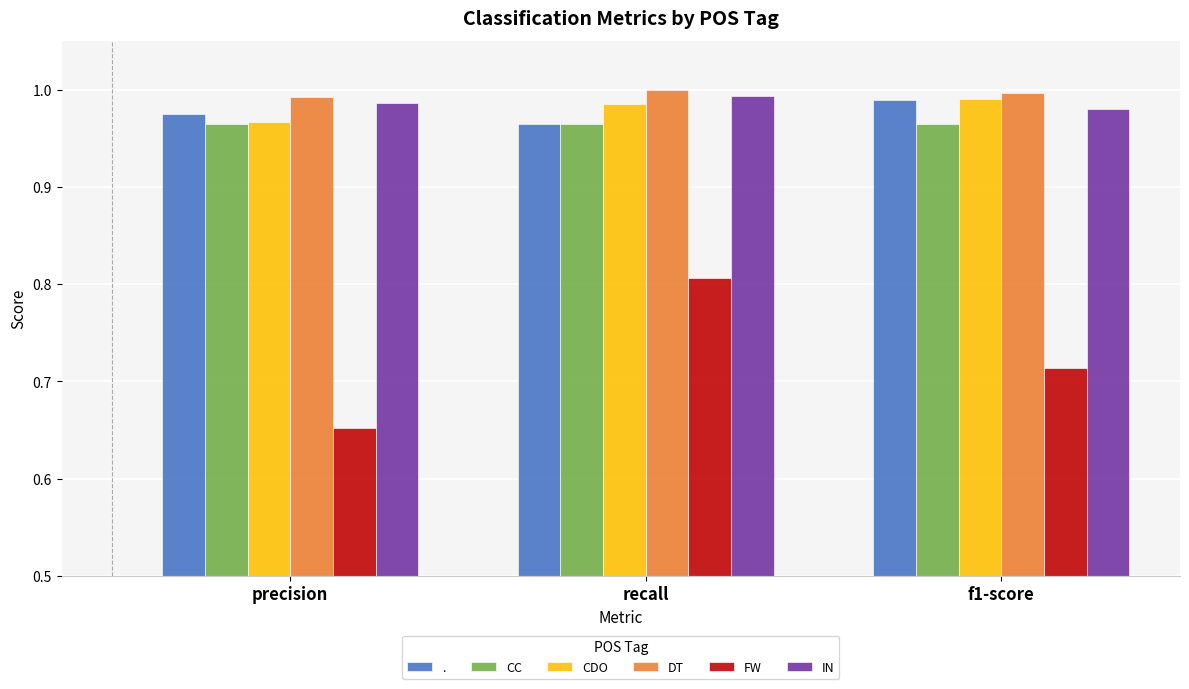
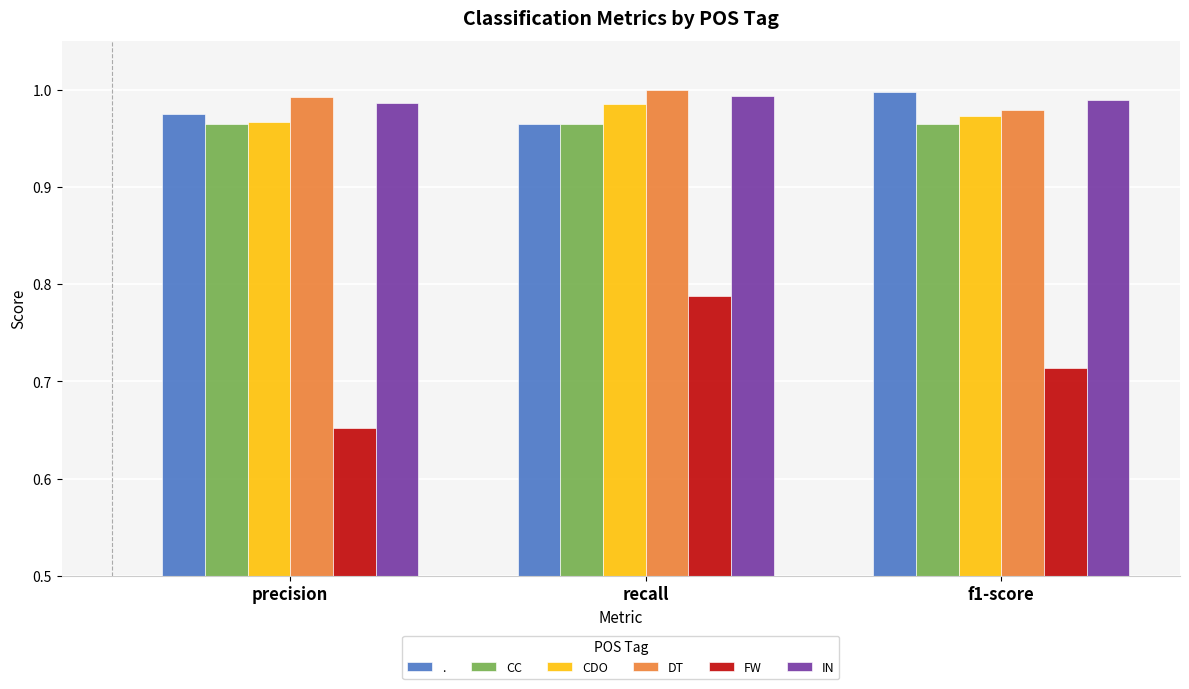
  {
    ".": {
      "precision": 0.97,
      "recall": 0.96,
-     "f1-score": 0.99
+     "f1-score": 1.00
    },
    "CC": {
      "precision": 0.96,
      "recall": 0.96,
      "f1-score": 0.96
    },
    "CDO": {
      "precision": 0.97,
      "recall": 0.99,
-     "f1-score": 0.99
+     "f1-score": 0.97
    },
    "DT": {
      "precision": 0.99,
      "recall": 1.00,
-     "f1-score": 1.00
+     "f1-score": 0.98
    },
    "FW": {
      "precision": 0.65,
-     "recall": 0.81,
+     "recall": 0.79,
      "f1-score": 0.71
    },
    "IN": {
      "precision": 0.99,
      "recall": 0.99,
-     "f1-score": 0.98
+     "f1-score": 0.99
    }
  }
